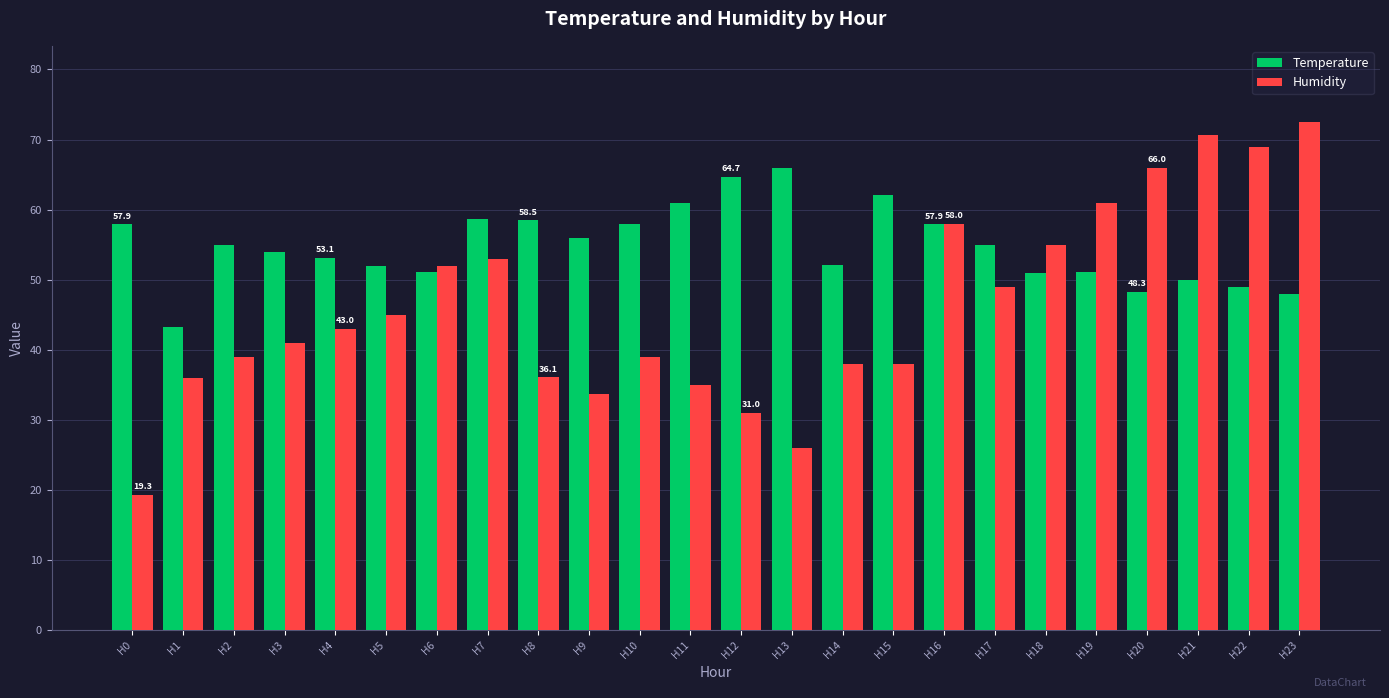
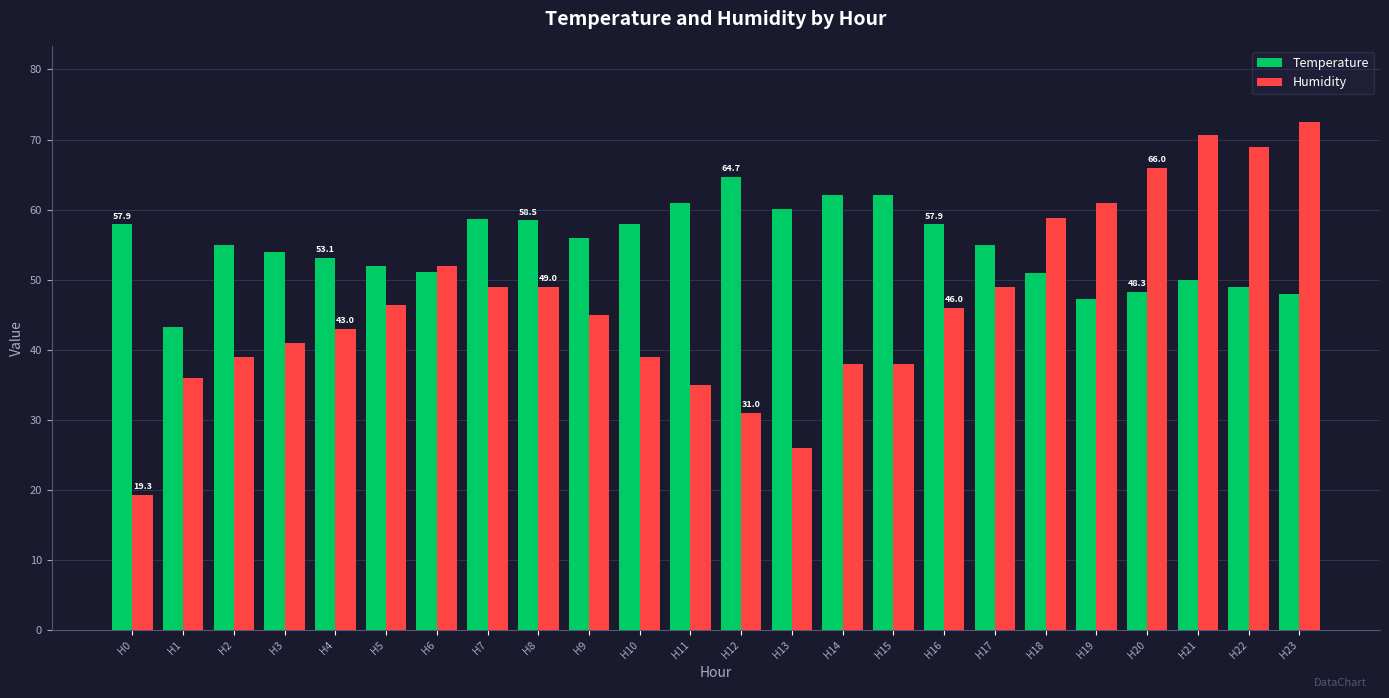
  {
    "Temperature": {
      "H1": 43,
      "H2": 55,
      "H3": 54,
      "H5": 52,
      "H6": 51,
      "H7": 59,
      "H9": 56,
      "H10": 58,
      "H11": 61,
-     "H13": 66,
-     "H14": 52,
+     "H13": 60,
+     "H14": 62,
      "H15": 62,
      "H17": 55,
      "H18": 51,
-     "H19": 51,
+     "H19": 47,
      "H21": 50,
      "H22": 49,
      "H23": 48
    },
    "Humidity": {
      "H0": 19.3,
      "H4": 43.0,
-     "H5": 45,
-     "H7": 53,
-     "H8": 36.1,
-     "H9": 34,
+     "H5": 46,
+     "H7": 49,
+     "H8": 49.0,
+     "H9": 45,
      "H12": 31.0,
-     "H16": 58.0,
-     "H18": 55,
+     "H16": 46.0,
+     "H18": 59,
      "H20": 66.0
    }
  }
